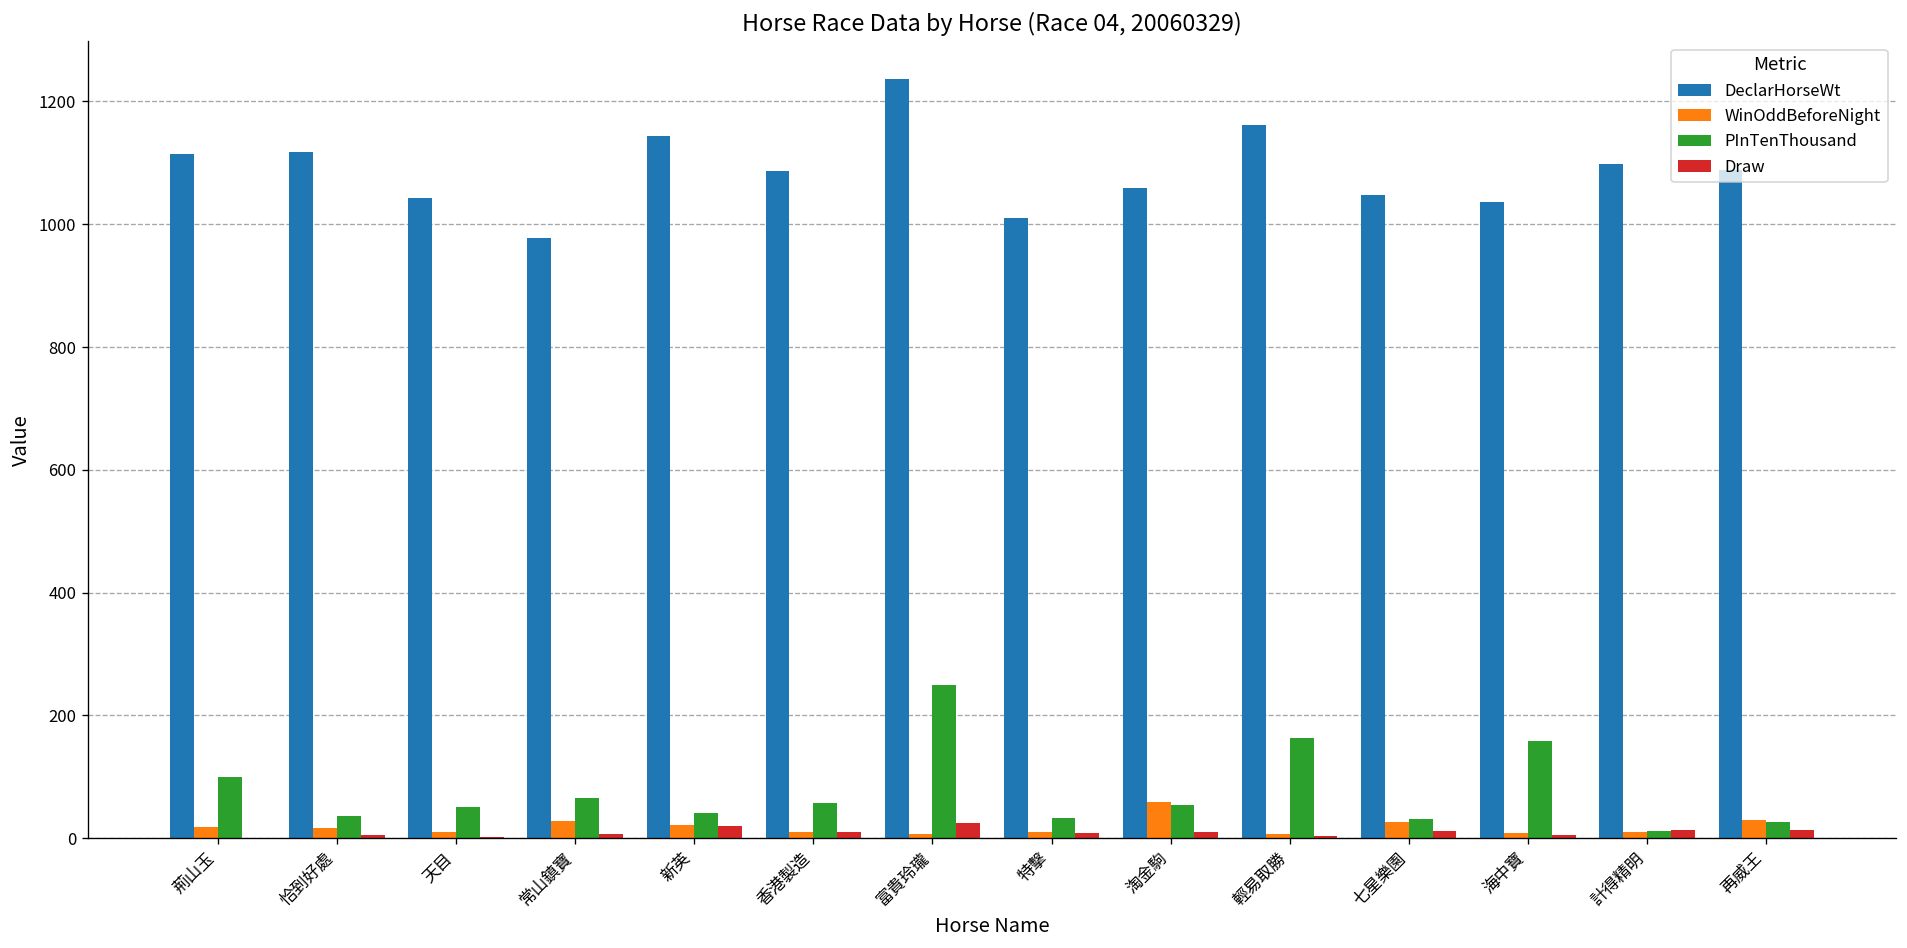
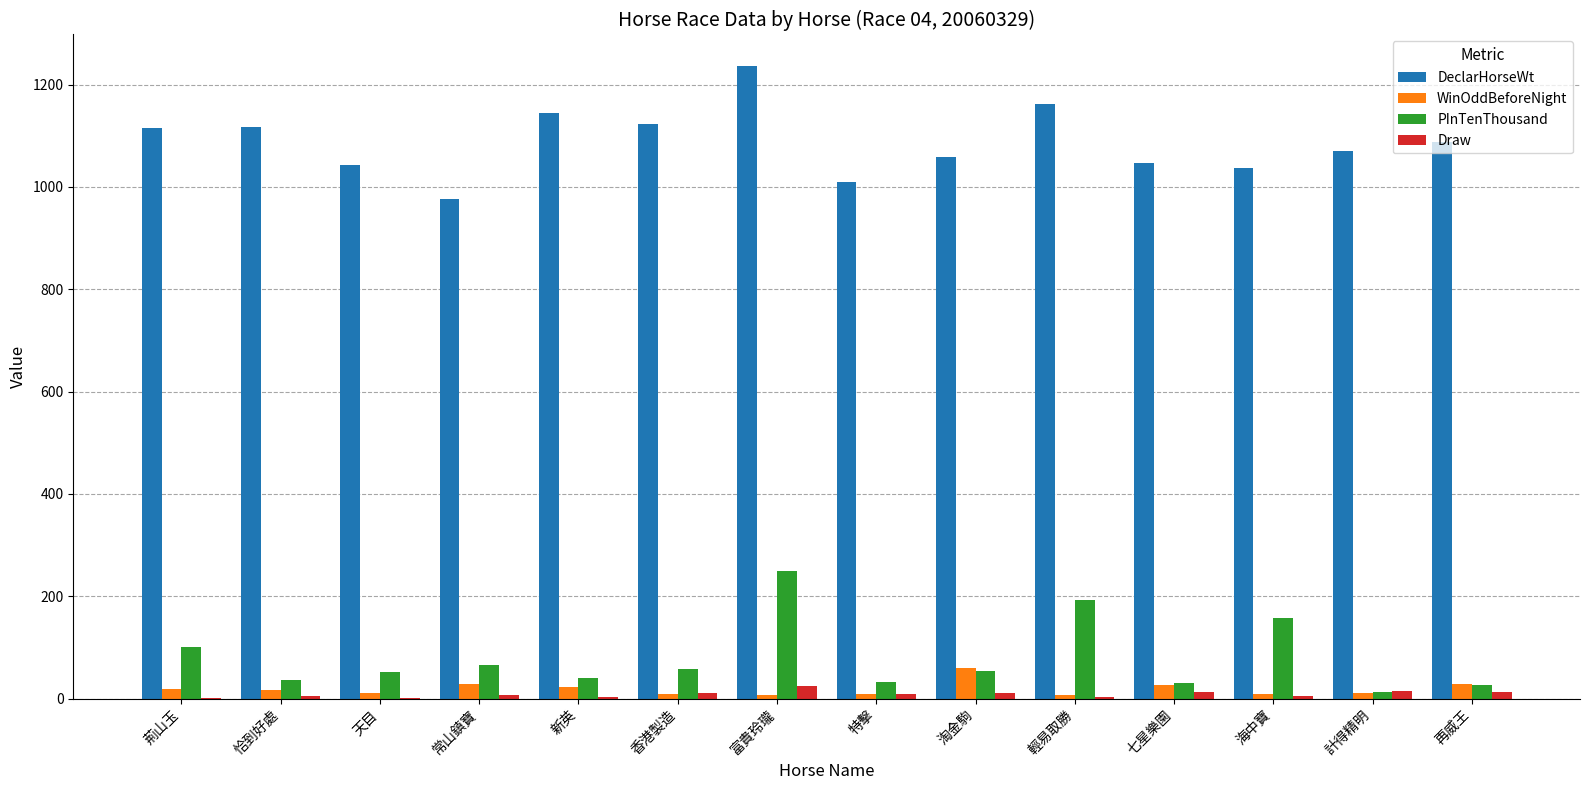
  {
    "DeclarHorseWt": {
      "荊山玉": 1120,
      "恰到好處": 1120,
      "天目": 1040,
      "常山鎮寶": 980,
      "新英": 1140,
-     "香港製造": 1090,
+     "香港製造": 1120,
      "富貴玲瓏": 1240,
      "特擊": 1010,
      "淘金駒": 1060,
      "輕易取勝": 1160,
      "七星樂園": 1050,
      "海中寶": 1040,
-     "計得精明": 1100
+     "計得精明": 1070
    },
    "WinOddBeforeNight": {
      "荊山玉": 20,
      "恰到好處": 20,
      "天目": 10,
      "常山鎮寶": 30,
      "新英": 20,
      "香港製造": 10,
      "富貴玲瓏": 10,
      "特擊": 10,
      "淘金駒": 60,
      "輕易取勝": 10,
      "七星樂園": 30,
      "海中寶": 10,
      "計得精明": 10,
      "再威王": 30
    },
    "PInTenThousand": {
      "荊山玉": 100,
      "恰到好處": 40,
      "天目": 50,
      "常山鎮寶": 70,
      "新英": 40,
      "香港製造": 60,
      "富貴玲瓏": 250,
      "特擊": 30,
      "淘金駒": 50,
-     "輕易取勝": 160,
+     "輕易取勝": 190,
      "七星樂園": 30,
      "海中寶": 160,
      "計得精明": 10,
      "再威王": 30
    },
    "Draw": {
      "恰到好處": 10,
      "常山鎮寶": 10,
-     "新英": 20,
+     "新英": 0,
      "香港製造": 10,
      "富貴玲瓏": 30,
      "特擊": 10,
      "淘金駒": 10,
      "七星樂園": 10,
      "海中寶": 10,
      "計得精明": 10,
      "再威王": 10
    }
  }
